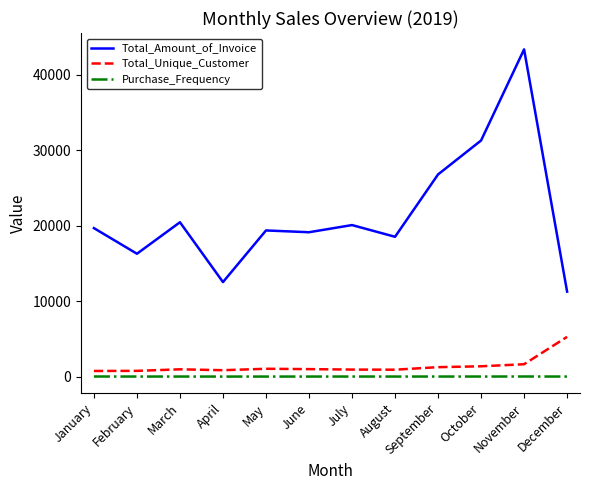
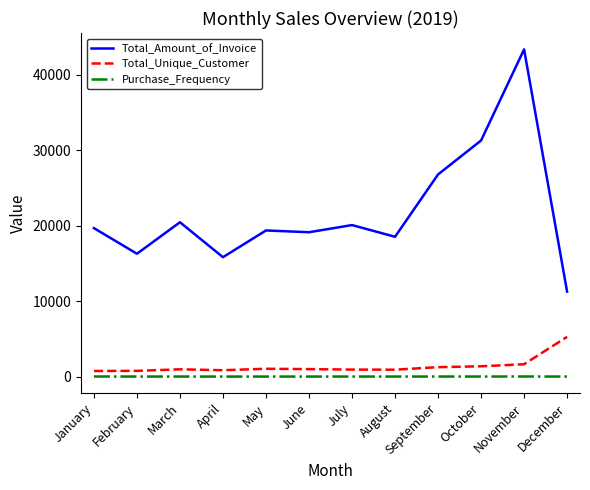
  {
    "Total_Amount_of_Invoice": {
      "January": 20000,
      "February": 16000,
      "March": 20000,
-     "April": 13000,
+     "April": 16000,
      "May": 19000,
      "June": 19000,
      "July": 20000,
      "August": 19000,
      "September": 27000,
      "October": 31000,
      "November": 43000,
      "December": 11000
    },
    "Total_Unique_Customer": {
      "January": 1000,
      "February": 1000,
      "March": 1000,
      "April": 1000,
      "May": 1000,
      "June": 1000,
      "July": 1000,
      "August": 1000,
      "September": 1000,
      "October": 1000,
      "November": 2000,
      "December": 5000
    },
    "Purchase_Frequency": {
      "January": 0,
      "February": 0,
      "March": 0,
      "April": 0,
      "May": 0,
      "June": 0,
      "July": 0,
      "August": 0,
      "September": 0,
      "October": 0,
      "November": 0,
      "December": 0
    }
  }
